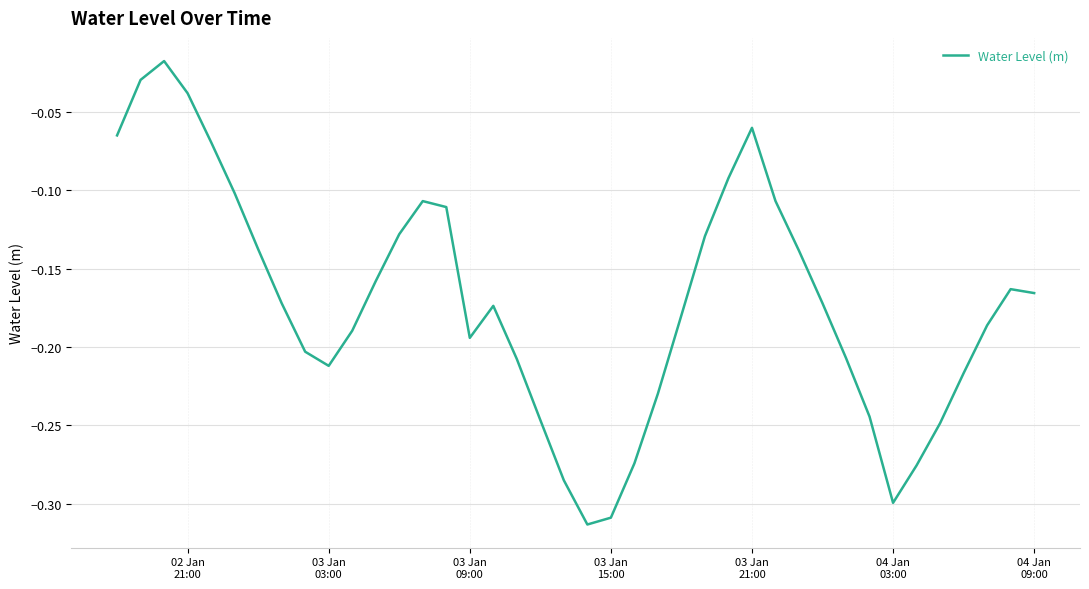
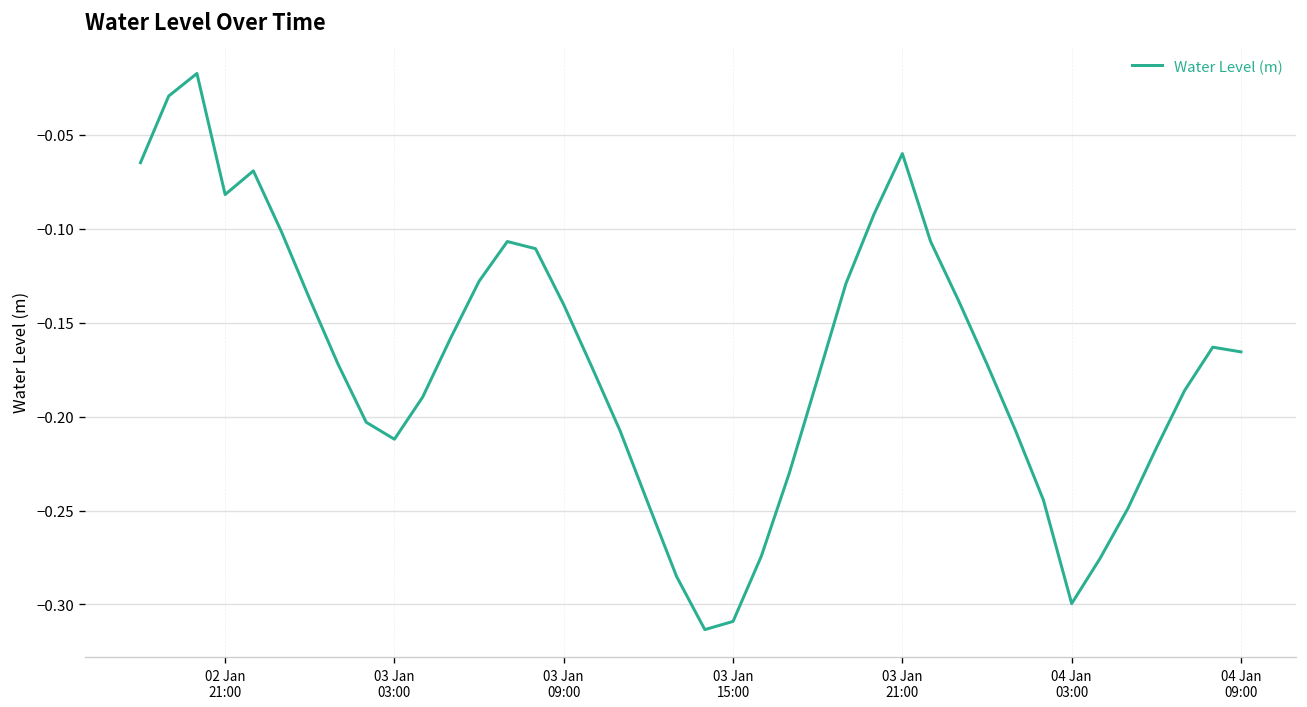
  {
-   "02 Jan 21:00": -0.038,
+   "02 Jan 21:00": -0.082,
    "03 Jan 03:00": -0.212,
-   "03 Jan 09:00": -0.194,
+   "03 Jan 09:00": -0.140,
    "03 Jan 15:00": -0.309,
    "03 Jan 21:00": -0.060,
    "04 Jan 03:00": -0.300,
    "04 Jan 09:00": -0.166
  }
